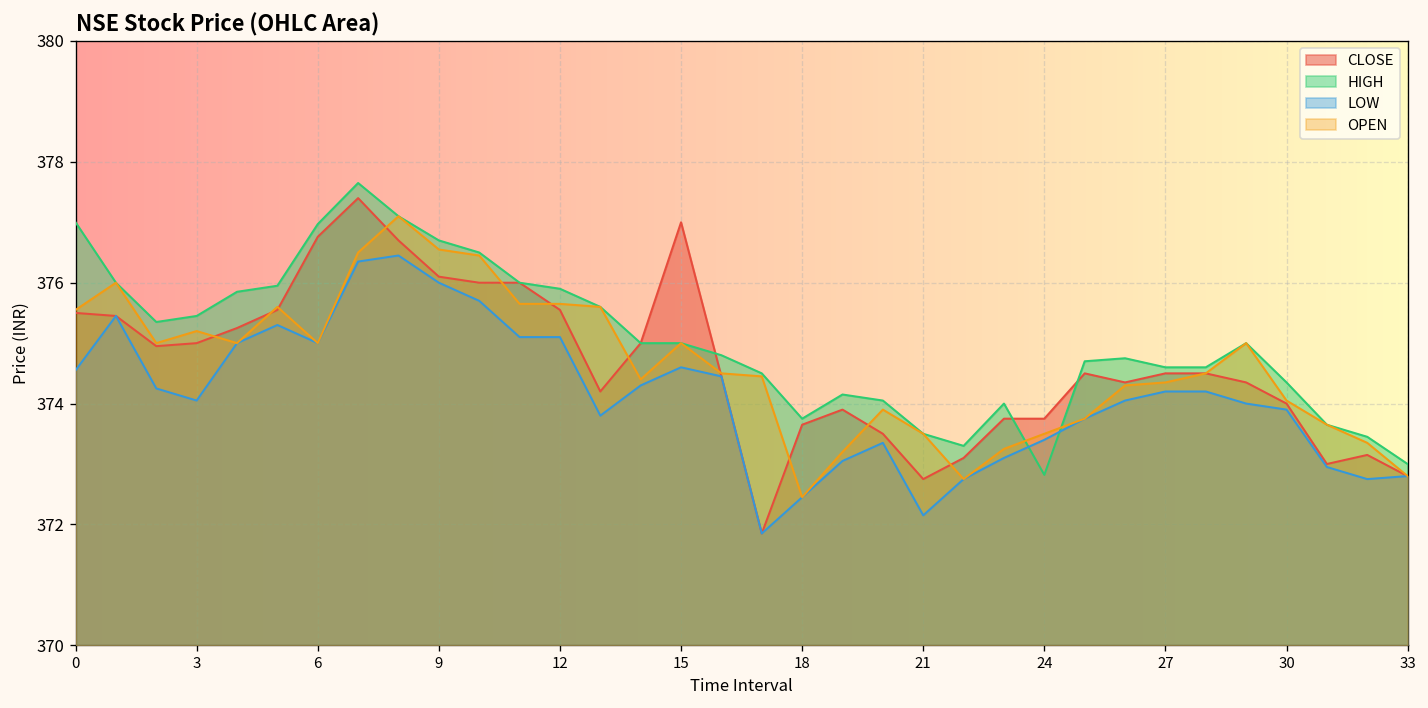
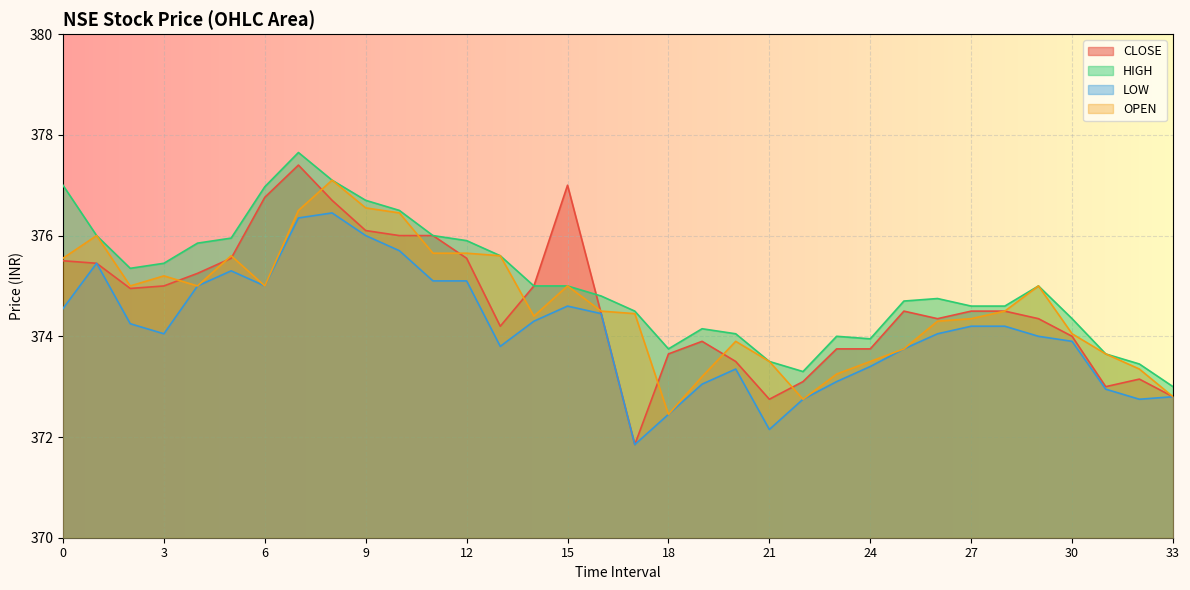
  {
    "CLOSE": {
      "0": 375.5,
      "3": 375.0,
      "6": 376.8,
      "9": 376.1,
      "12": 375.6,
      "15": 377.0,
      "18": 373.7,
      "21": 372.8,
      "24": 373.8,
      "27": 374.5
    },
    "HIGH": {
      "0": 377.0,
      "3": 375.5,
      "6": 377.0,
      "9": 376.7,
      "12": 375.9,
      "18": 373.8,
-     "24": 372.8,
+     "24": 374.0,
      "27": 374.6,
      "30": 374.4,
      "33": 373.0
    },
    "LOW": {
      "0": 374.6,
      "3": 374.1,
      "9": 376.0,
      "12": 375.1,
      "15": 374.6,
      "21": 372.2,
      "24": 373.4,
      "27": 374.2,
      "30": 373.9
    },
    "OPEN": {
      "0": 375.6,
      "3": 375.2,
      "9": 376.6,
      "12": 375.7,
      "24": 373.5,
      "27": 374.4
    }
  }
